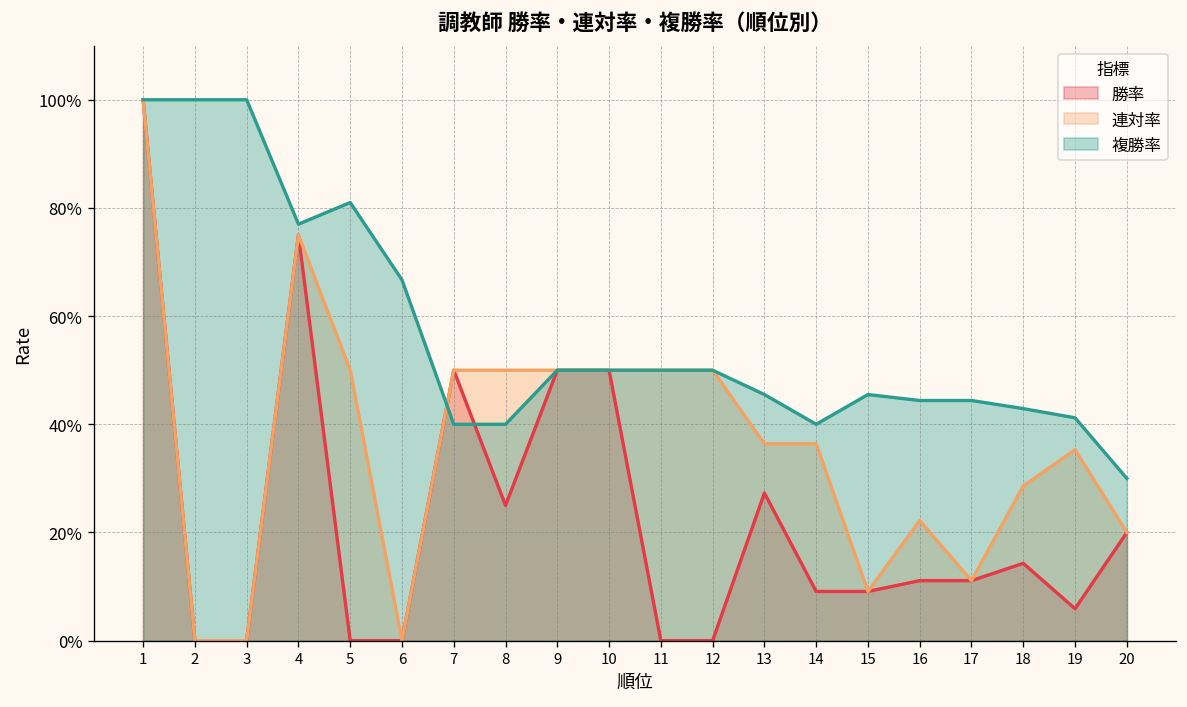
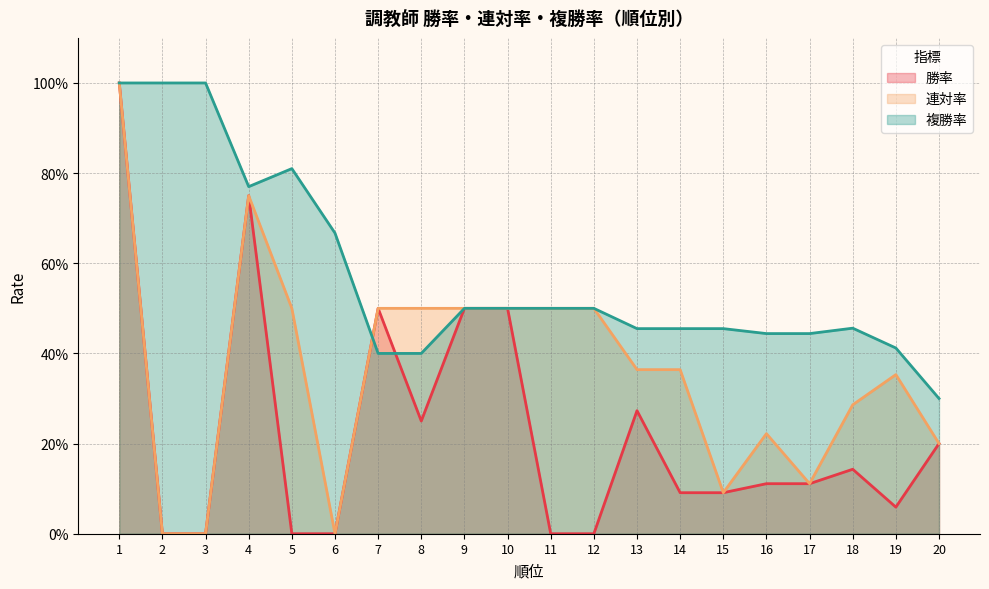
  {
    "複勝率": {
      "2": "100%",
      "3": "100%",
      "4": "77%",
      "5": "81%",
      "6": "67%",
      "7": "40%",
      "8": "40%",
      "13": "46%",
-     "14": "40%",
+     "14": "46%",
      "15": "46%",
      "16": "44%",
      "17": "44%",
-     "18": "43%",
+     "18": "46%",
      "19": "41%",
      "20": "30%"
    }
  }
